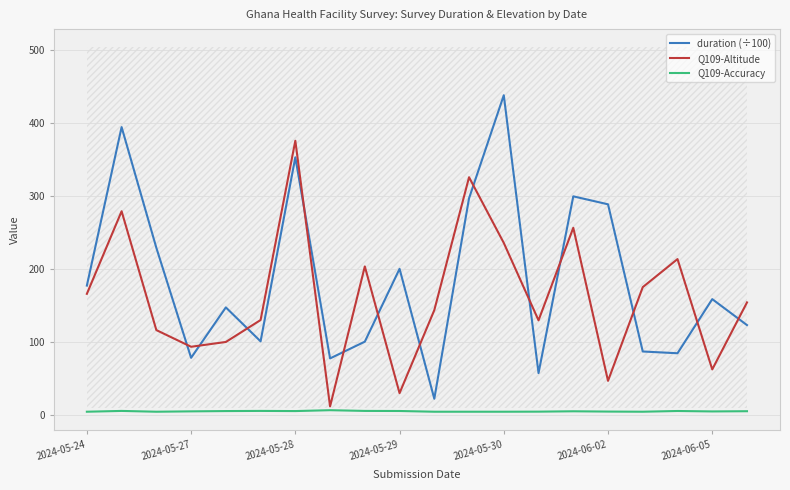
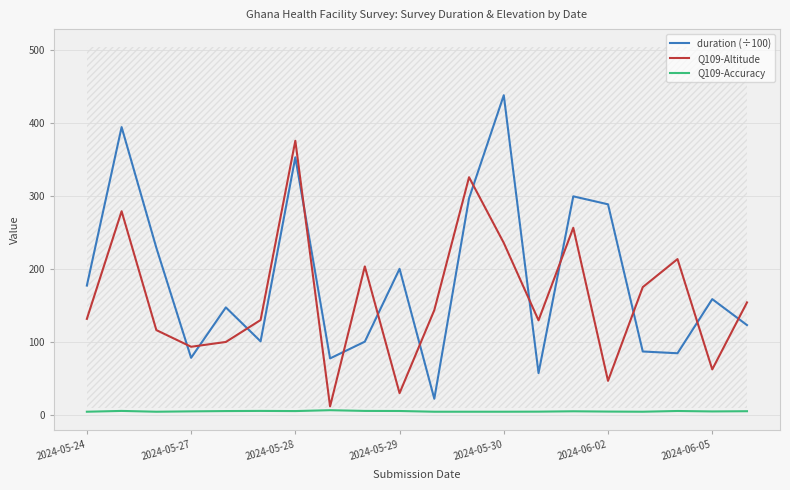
  {
    "duration (÷100)": {
      "2024-05-24": 180,
      "2024-05-27": 80
    },
    "Q109-Altitude": {
-     "2024-05-24": 170,
+     "2024-05-24": 130,
      "2024-05-27": 90
    },
    "Q109-Accuracy": {
      "2024-05-24": 0,
      "2024-05-27": 0
    }
  }
